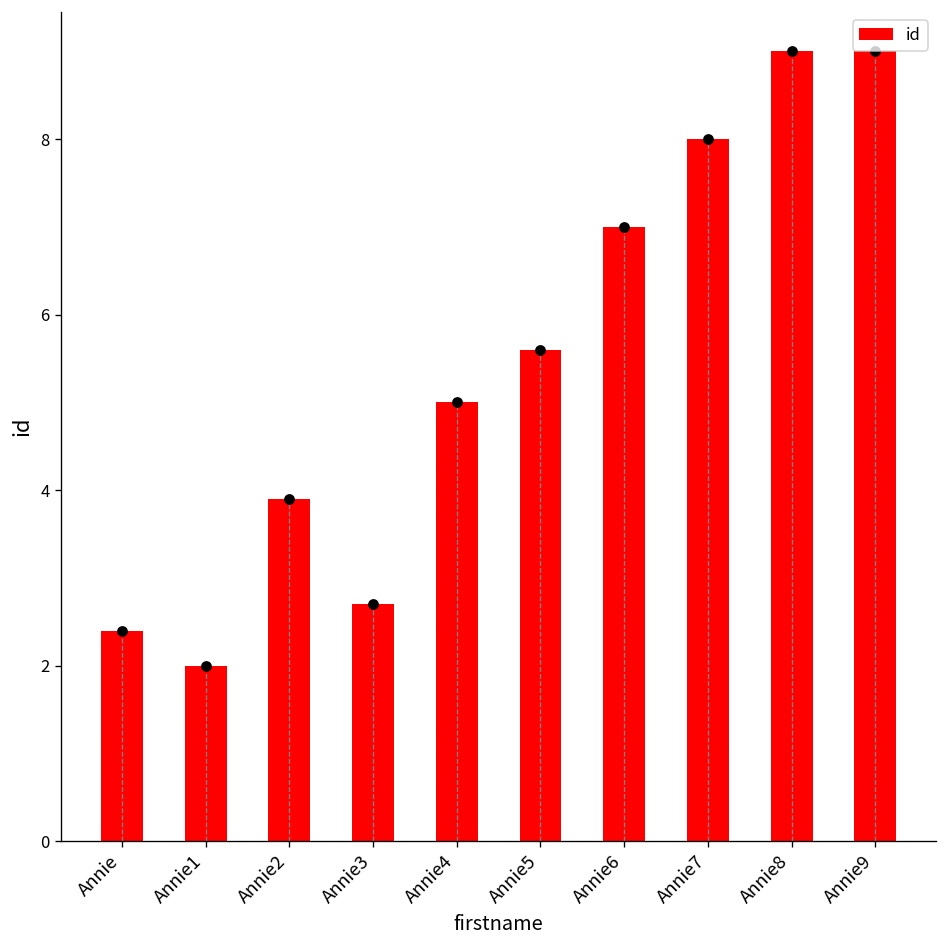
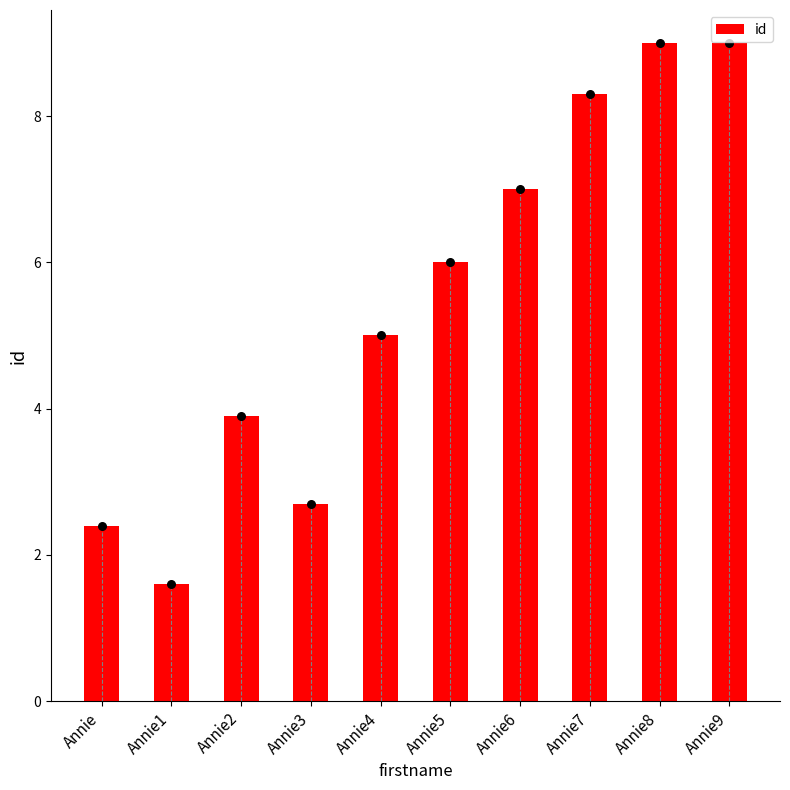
  {
    "id": {
      "Annie": 2.4,
-     "Annie1": 2.0,
+     "Annie1": 1.6,
      "Annie2": 3.9,
      "Annie3": 2.7,
      "Annie4": 5.0,
-     "Annie5": 5.6,
+     "Annie5": 6.0,
      "Annie6": 7.0,
-     "Annie7": 8.0,
+     "Annie7": 8.3,
      "Annie8": 9.0,
      "Annie9": 9.0
    }
  }
